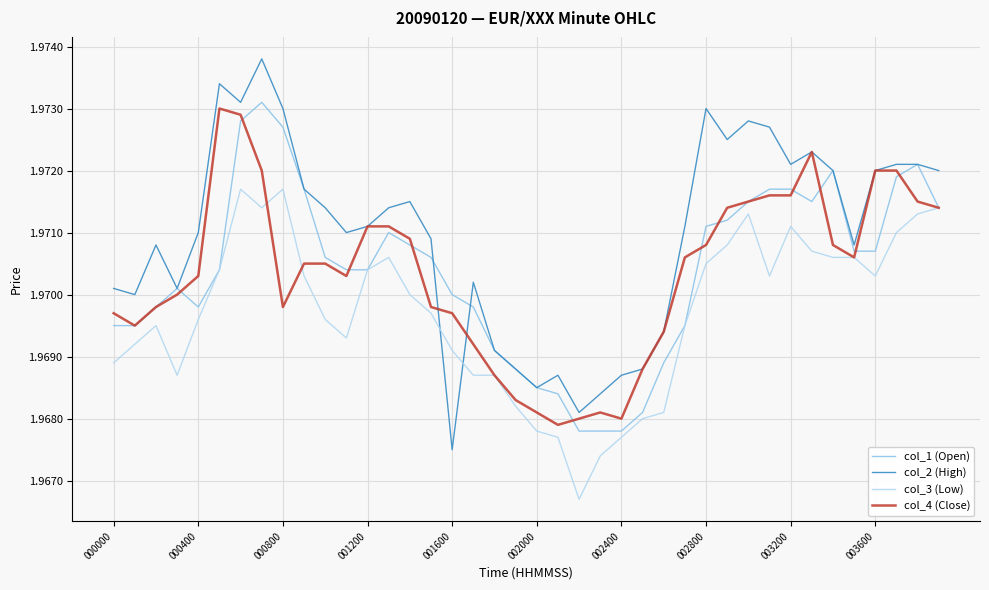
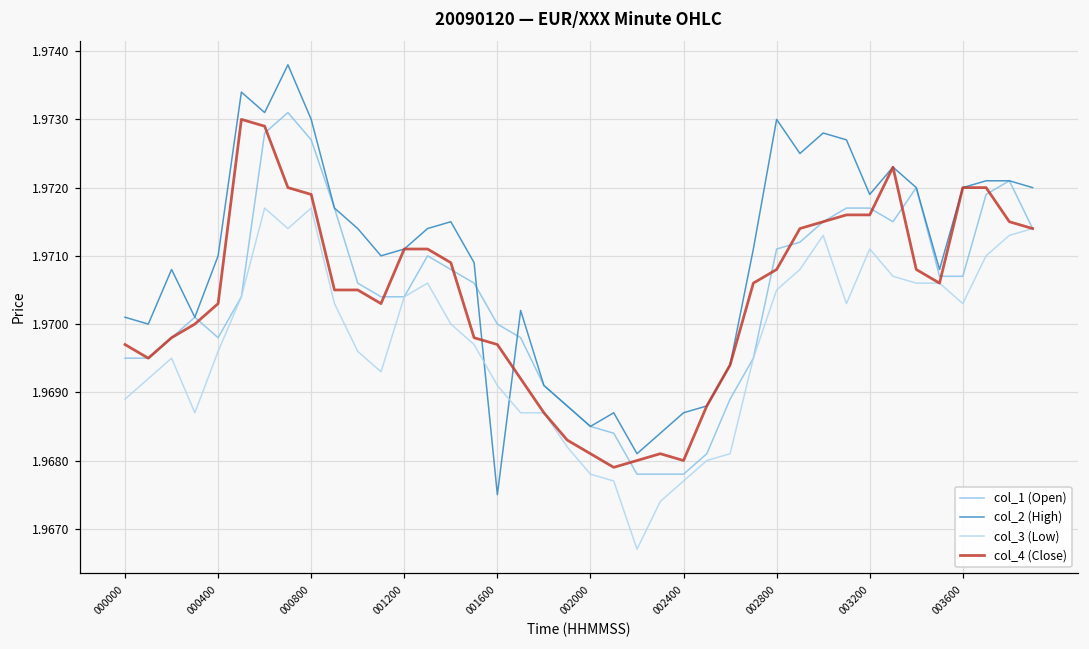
  {
    "col_2 (High)": {
      "000000": 1.9701,
      "000400": 1.9710,
      "000800": 1.9730,
      "001600": 1.9675,
      "002400": 1.9687,
      "002800": 1.9730,
-     "003200": 1.9721
+     "003200": 1.9719
    },
    "col_4 (Close)": {
      "000000": 1.9697,
      "000400": 1.9703,
-     "000800": 1.9698,
+     "000800": 1.9719,
      "001600": 1.9697,
      "002000": 1.9681,
      "002400": 1.9680,
      "002800": 1.9708,
      "003200": 1.9716
    }
  }
